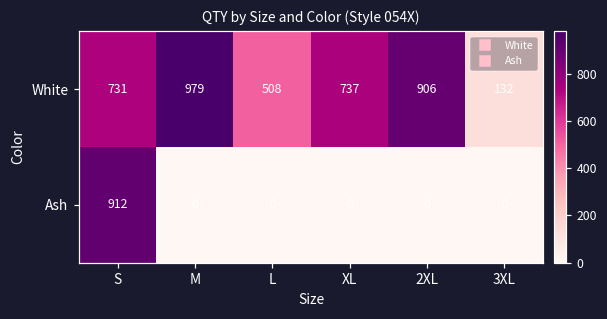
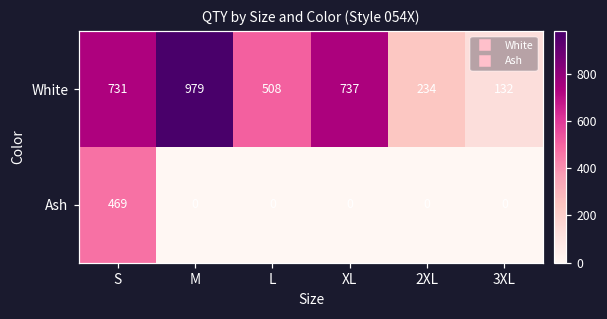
  {
    "White": {
      "S": 731,
      "M": 979,
      "L": 508,
      "XL": 737,
-     "2XL": 906
+     "2XL": 234
    },
    "Ash": {
-     "S": 912
+     "S": 469
    }
  }
